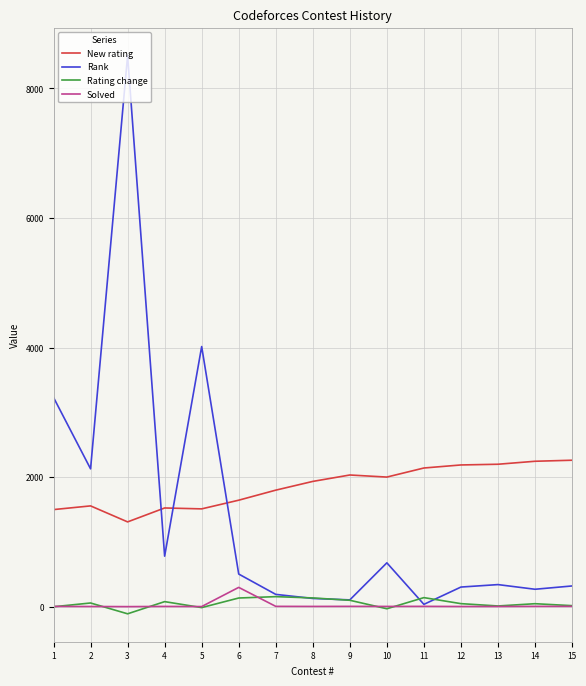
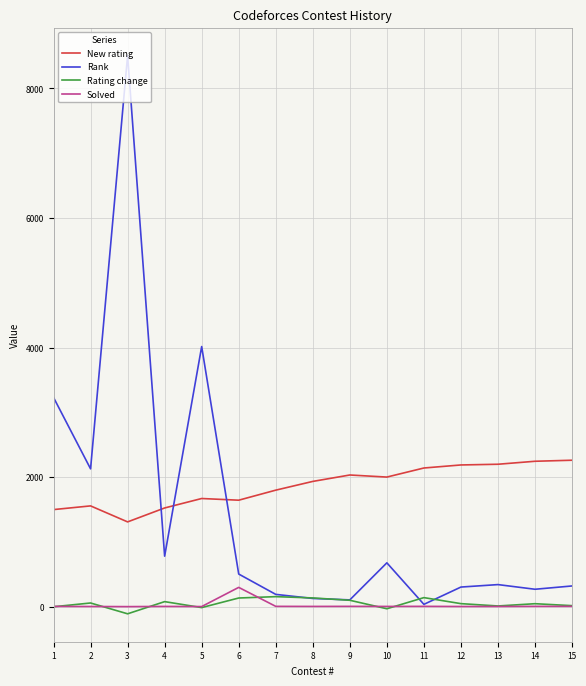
  {
    "New rating": {
      "1": 1500,
      "2": 1600,
      "3": 1300,
      "4": 1500,
-     "5": 1500,
+     "5": 1700,
      "6": 1600,
      "7": 1800,
      "8": 1900,
      "9": 2000,
      "10": 2000,
      "11": 2100,
      "12": 2200,
      "13": 2200,
      "14": 2200,
      "15": 2300
    },
    "Rank": {
      "1": 3200,
      "2": 2100,
      "4": 800,
      "5": 4000,
      "6": 500,
      "10": 700,
      "12": 300,
      "13": 300,
      "14": 300,
      "15": 300
    },
    "Rating change": {
      "2": 100,
      "3": -100,
      "4": 100,
      "6": 100,
      "11": 100,
      "12": 0,
      "14": 0
    },
    "Solved": {
      "2": 0,
      "3": 0,
      "4": 0,
      "6": 300,
      "7": 0,
      "8": 0,
      "9": 0,
      "12": 0,
      "14": 0
    }
  }
